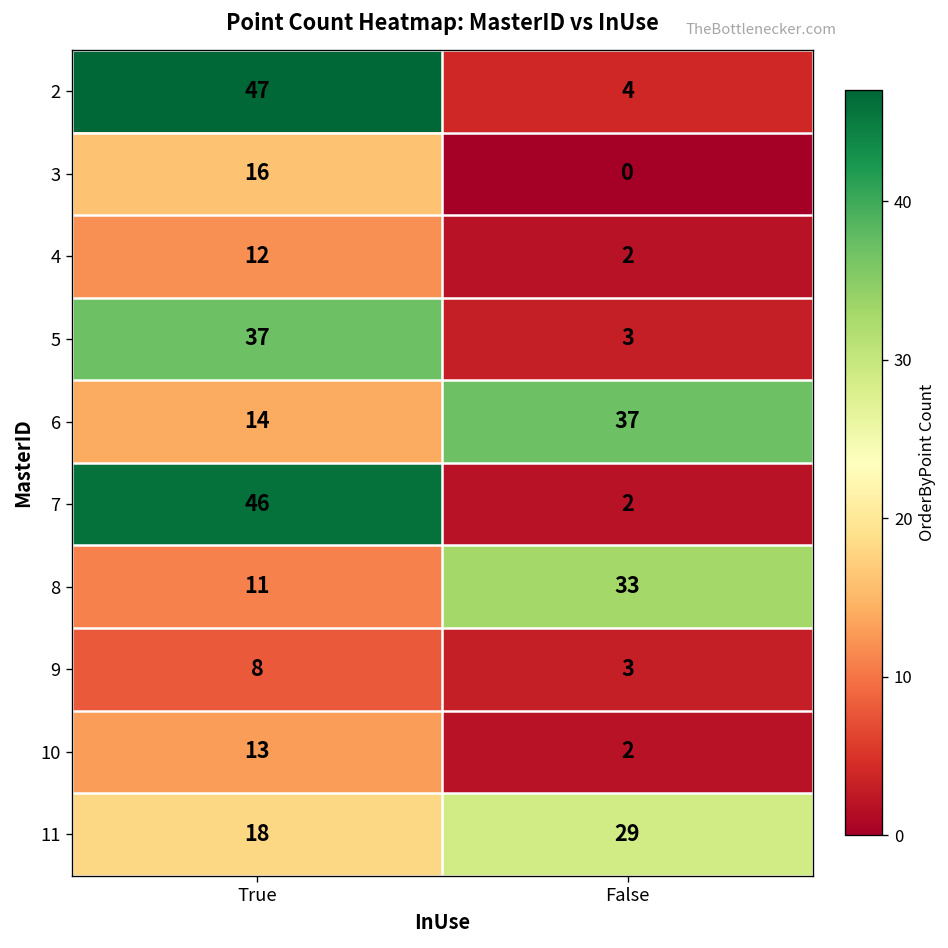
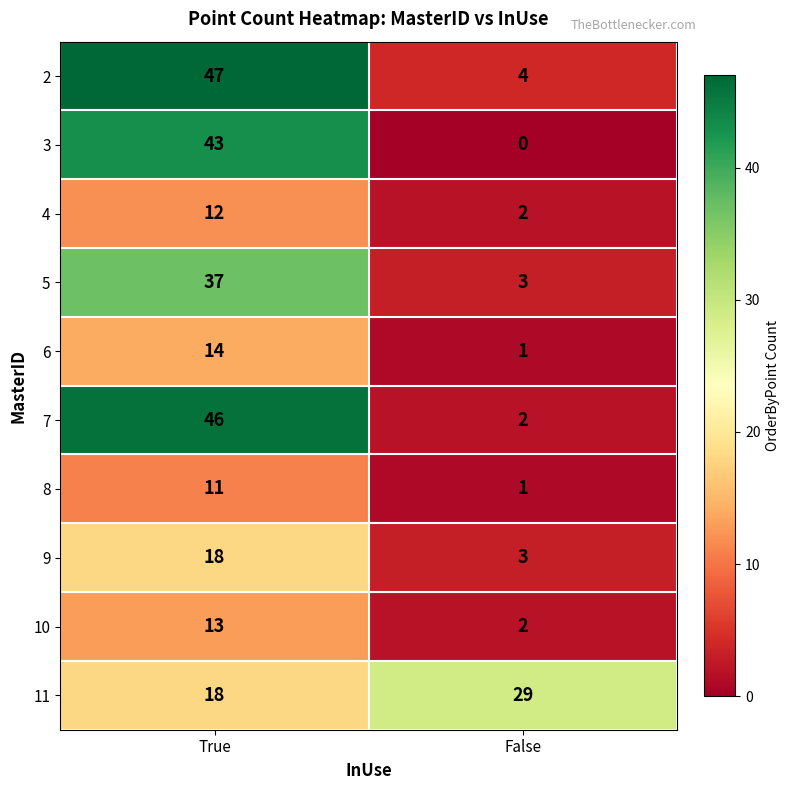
  {
    "2": {
      "True": 47,
      "False": 4
    },
    "3": {
-     "True": 16,
+     "True": 43,
      "False": 0
    },
    "4": {
      "True": 12,
      "False": 2
    },
    "5": {
      "True": 37,
      "False": 3
    },
    "6": {
      "True": 14,
-     "False": 37
+     "False": 1
    },
    "7": {
      "True": 46,
      "False": 2
    },
    "8": {
      "True": 11,
-     "False": 33
+     "False": 1
    },
    "9": {
-     "True": 8,
+     "True": 18,
      "False": 3
    },
    "10": {
      "True": 13,
      "False": 2
    },
    "11": {
      "True": 18,
      "False": 29
    }
  }
